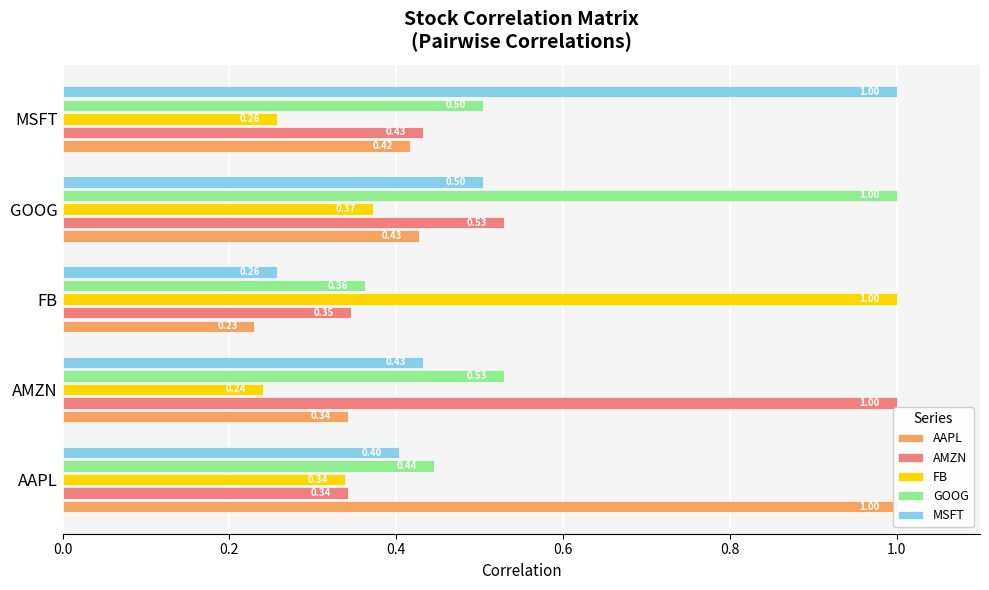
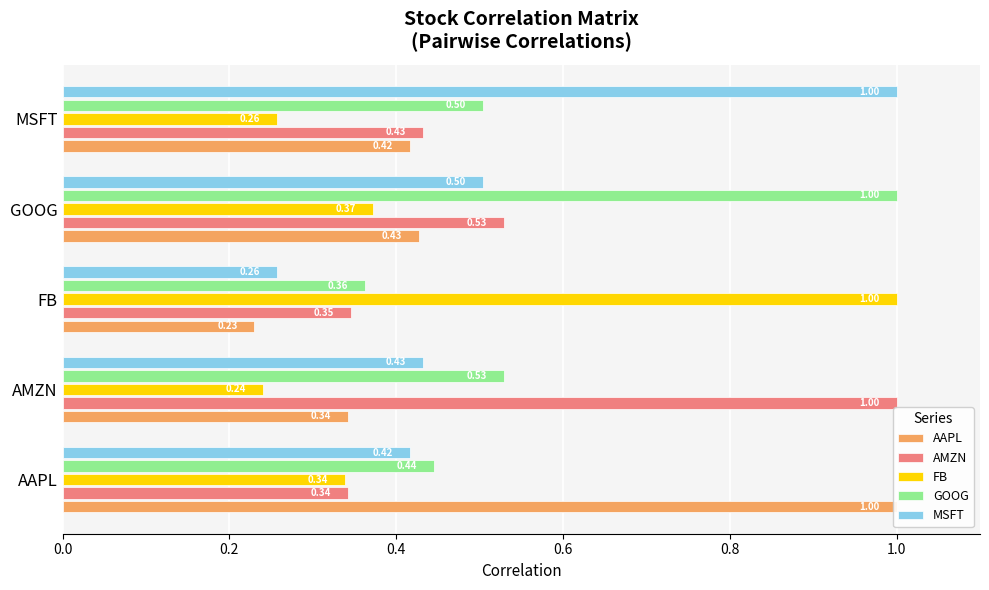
  {
    "FB": {
      "MSFT": 0.26,
      "GOOG": 0.37,
      "FB": 1.00,
      "AMZN": 0.24,
      "AAPL": 0.34
    },
    "GOOG": {
      "MSFT": 0.50,
      "GOOG": 1.00,
      "FB": 0.36,
      "AMZN": 0.53,
      "AAPL": 0.44
    },
    "MSFT": {
      "MSFT": 1.00,
      "GOOG": 0.50,
      "FB": 0.26,
      "AMZN": 0.43,
-     "AAPL": 0.40
+     "AAPL": 0.42
    }
  }
